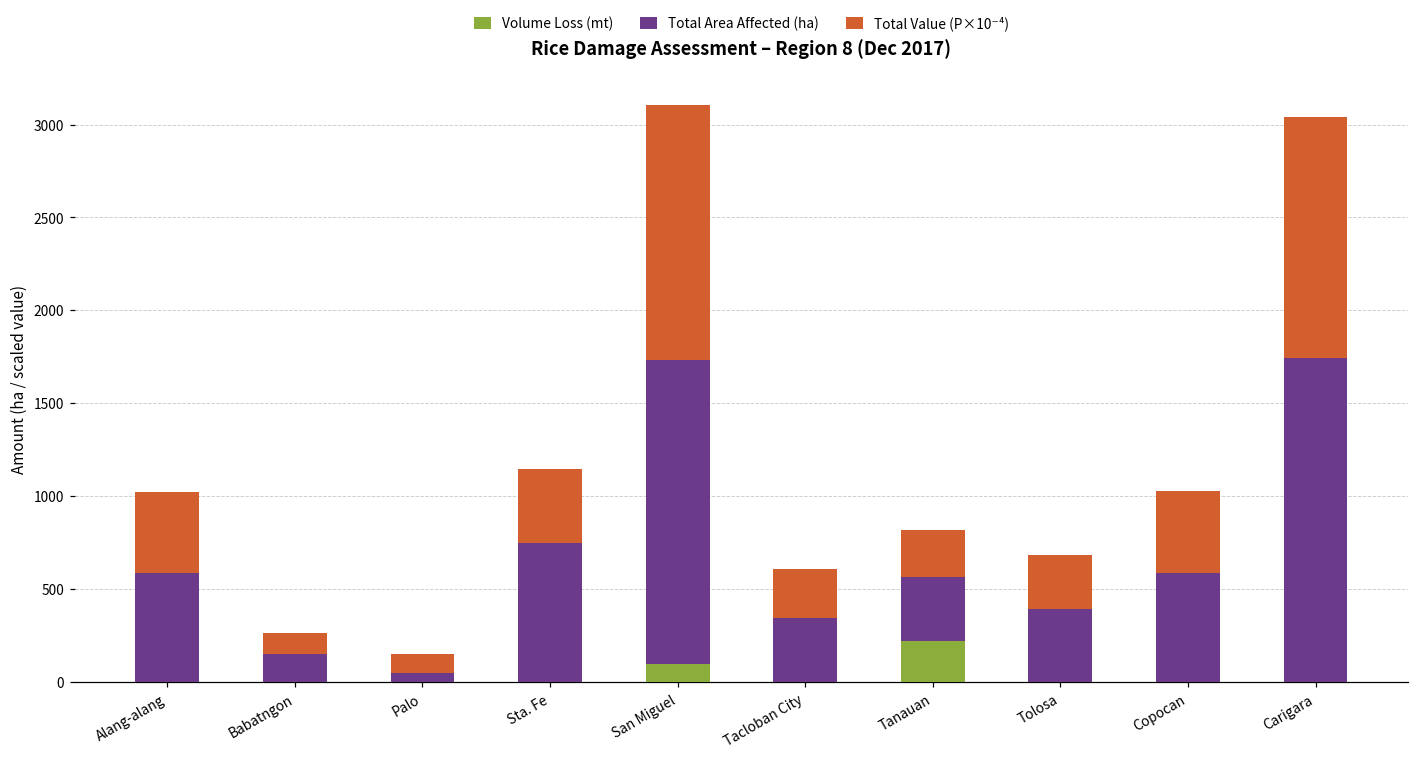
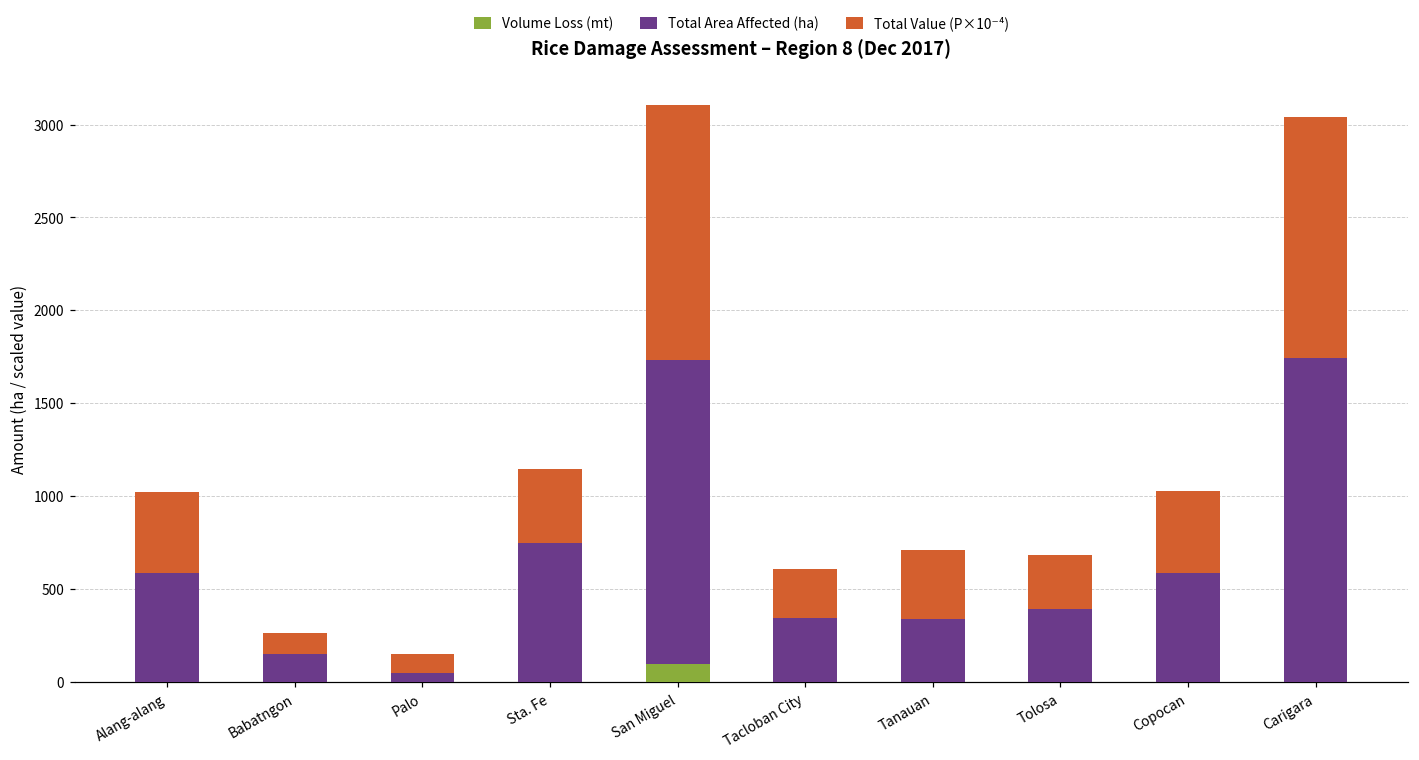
  {
    "Volume Loss (mt)": {
      "Alang-alang": 0,
      "Babatngon": 0,
      "Palo": 0,
      "Sta. Fe": 0,
      "San Miguel": 100,
      "Tacloban City": 0,
-     "Tanauan": 220,
+     "Tanauan": 0,
      "Tolosa": 0,
      "Copocan": 0,
      "Carigara": 0
    },
    "Total Area Affected (ha)": {
      "Alang-alang": 590,
      "Babatngon": 150,
      "Palo": 50,
      "Sta. Fe": 750,
      "San Miguel": 1640,
      "Tacloban City": 350,
      "Tanauan": 340,
      "Tolosa": 390,
      "Copocan": 590,
      "Carigara": 1740
    },
    "Total Value (P×10⁻⁴)": {
      "Alang-alang": 440,
      "Babatngon": 110,
      "Palo": 100,
      "Sta. Fe": 400,
      "San Miguel": 1370,
      "Tacloban City": 260,
-     "Tanauan": 260,
+     "Tanauan": 370,
      "Tolosa": 290,
      "Copocan": 440,
      "Carigara": 1300
    }
  }
